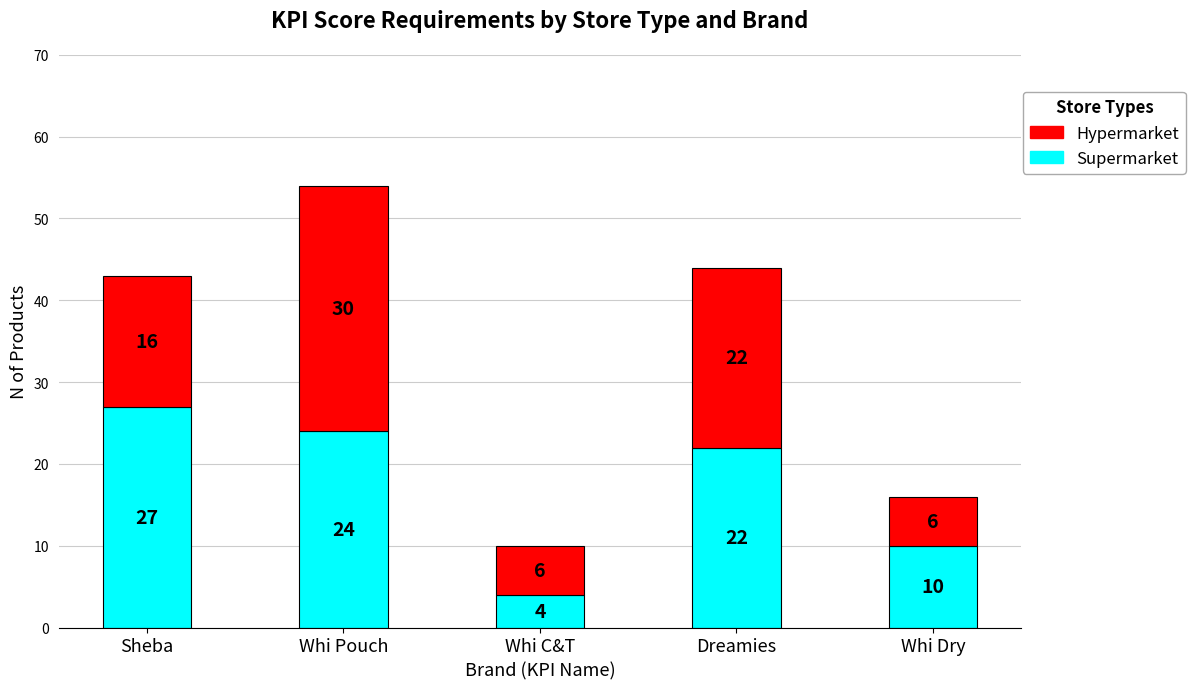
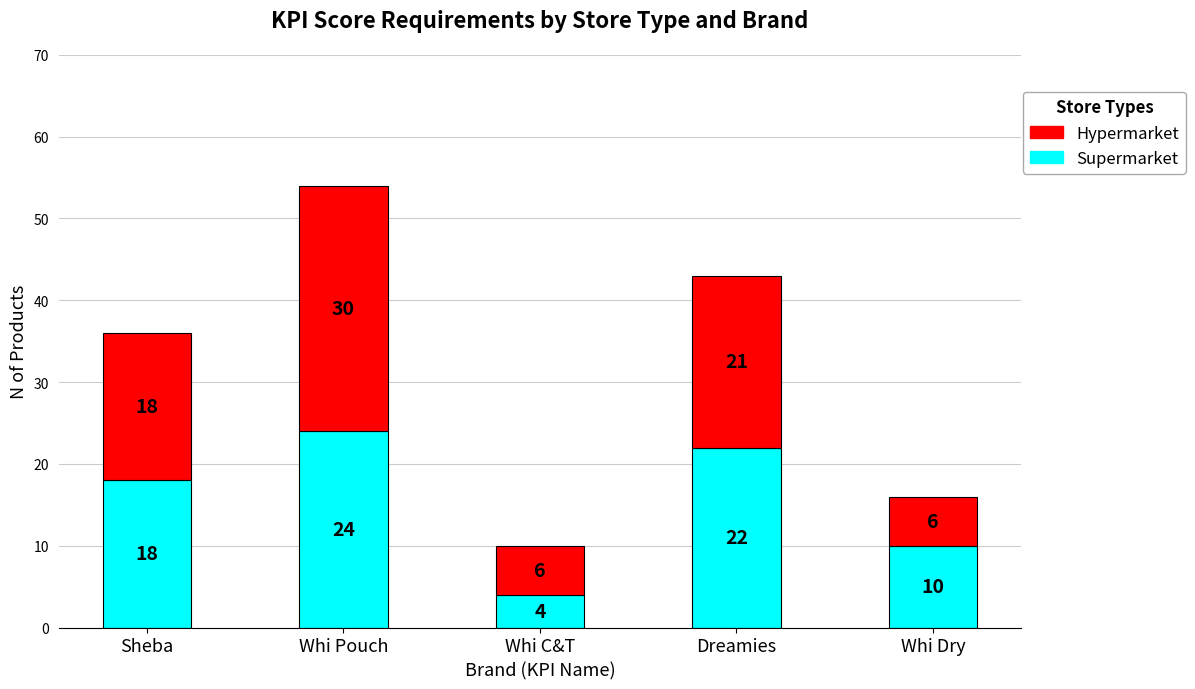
  {
    "Supermarket": {
-     "Sheba": 27,
+     "Sheba": 18,
      "Whi Pouch": 24,
      "Whi C&T": 4,
      "Dreamies": 22,
      "Whi Dry": 10
    },
    "Hypermarket": {
-     "Sheba": 16,
+     "Sheba": 18,
      "Whi Pouch": 30,
      "Whi C&T": 6,
-     "Dreamies": 22,
+     "Dreamies": 21,
      "Whi Dry": 6
    }
  }
